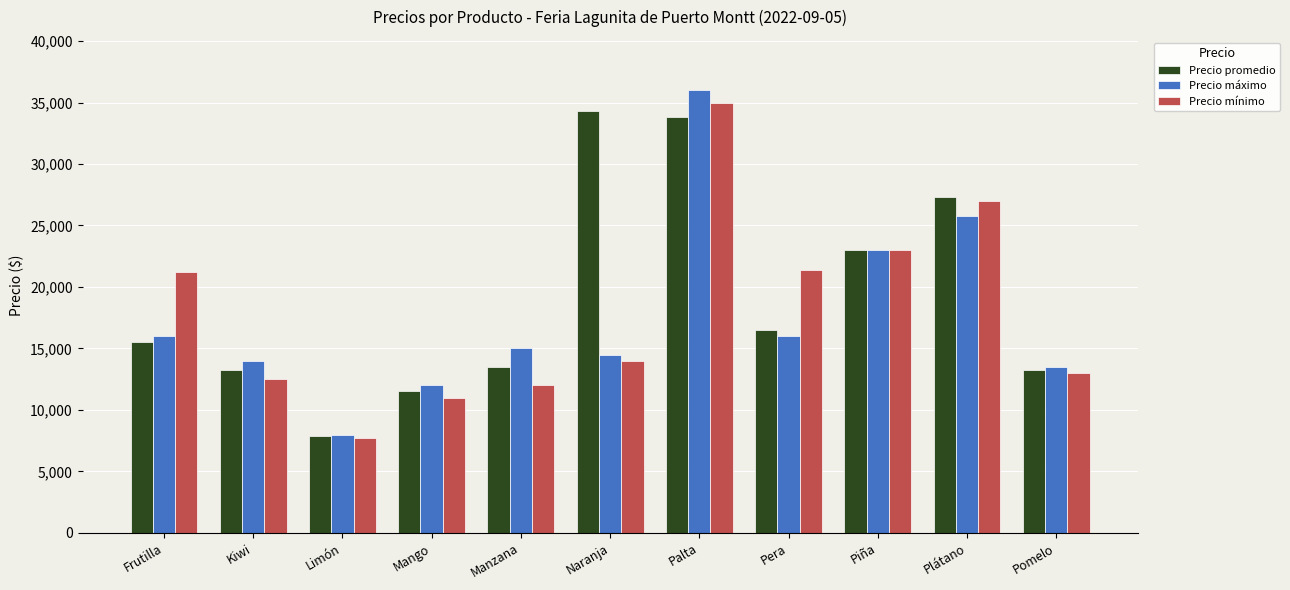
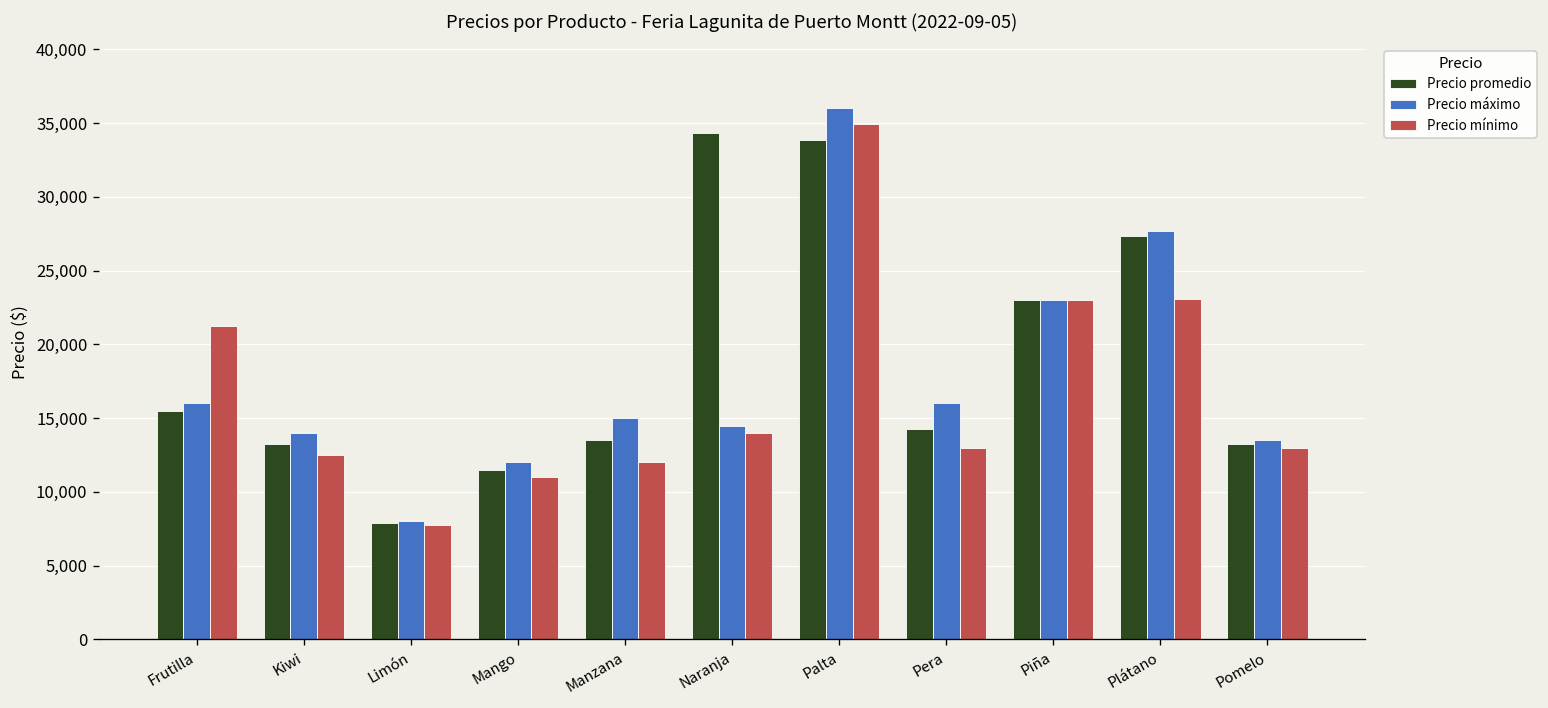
  {
    "Precio promedio": {
      "Frutilla": "15,500",
      "Kiwi": "13,300",
      "Limón": "7,900",
      "Mango": "11,500",
      "Manzana": "13,500",
      "Naranja": "34,300",
      "Palta": "33,900",
-     "Pera": "16,500",
+     "Pera": "14,300",
      "Piña": "23,000",
      "Plátano": "27,300",
      "Pomelo": "13,300"
    },
    "Precio máximo": {
      "Frutilla": "16,000",
      "Kiwi": "14,000",
      "Limón": "8,000",
      "Mango": "12,000",
      "Manzana": "15,000",
      "Naranja": "14,500",
      "Palta": "36,000",
      "Pera": "16,000",
      "Piña": "23,000",
-     "Plátano": "25,800",
+     "Plátano": "27,700",
      "Pomelo": "13,500"
    },
    "Precio mínimo": {
      "Frutilla": "21,200",
      "Kiwi": "12,500",
      "Limón": "7,800",
      "Mango": "11,000",
      "Manzana": "12,000",
      "Naranja": "14,000",
      "Palta": "35,000",
-     "Pera": "21,400",
+     "Pera": "13,000",
      "Piña": "23,000",
-     "Plátano": "27,000",
+     "Plátano": "23,100",
      "Pomelo": "13,000"
    }
  }
